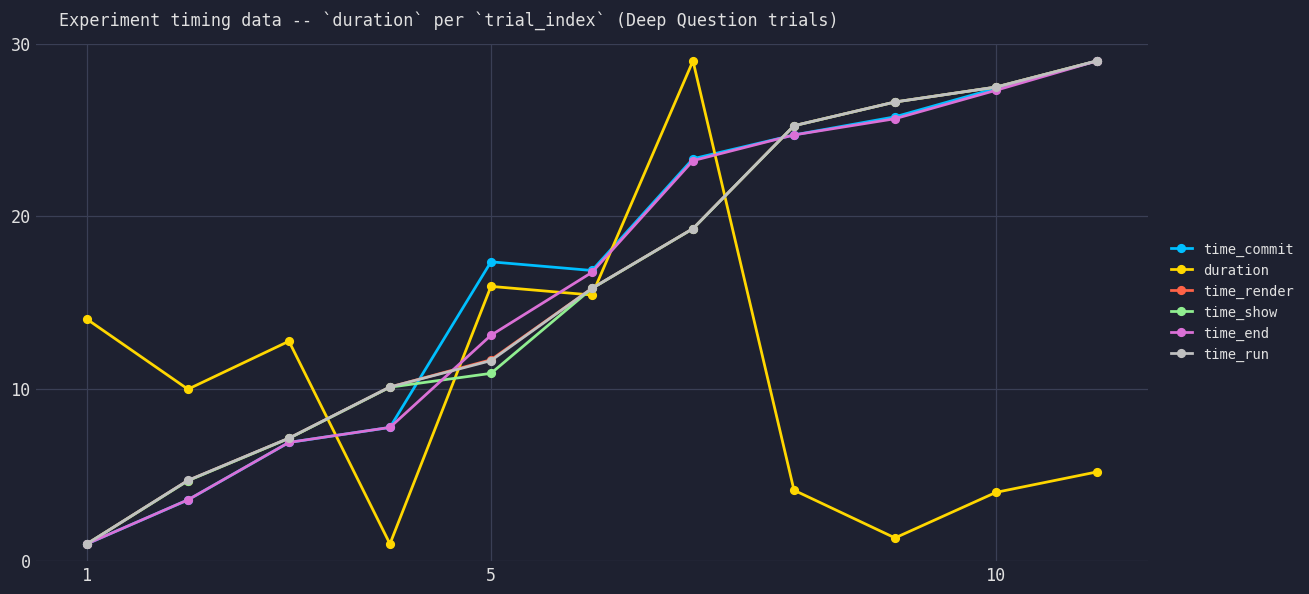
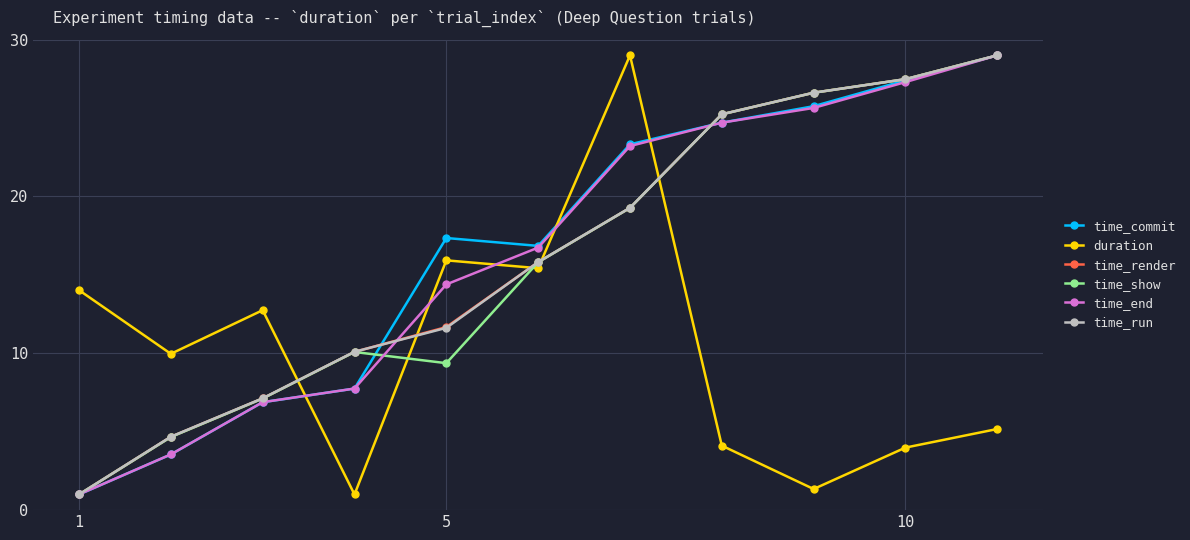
  {
    "time_commit": {
      "5": 17.4
    },
    "duration": {
      "1": 14.0,
      "5": 15.9,
      "10": 4.0
    },
    "time_show": {
-     "5": 10.9
+     "5": 9.4
    },
    "time_end": {
-     "5": 13.1
+     "5": 14.4
    }
  }
